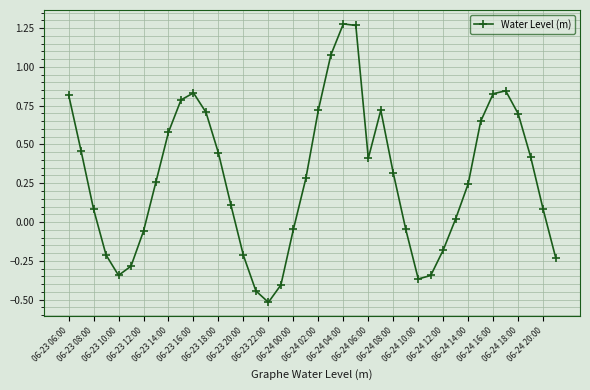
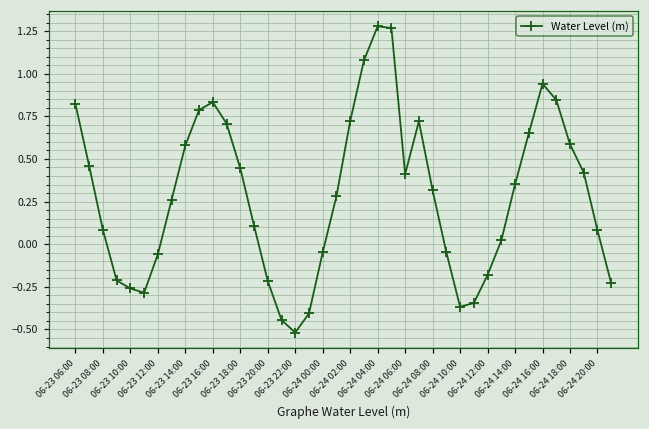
  {
    "06-23 06:00": 0.82,
    "06-23 08:00": 0.08,
-   "06-23 10:00": -0.34,
+   "06-23 10:00": -0.26,
    "06-23 12:00": -0.06,
    "06-23 14:00": 0.58,
    "06-23 16:00": 0.83,
    "06-23 18:00": 0.44,
    "06-23 20:00": -0.22,
    "06-23 22:00": -0.52,
    "06-24 00:00": -0.05,
    "06-24 02:00": 0.72,
    "06-24 04:00": 1.28,
    "06-24 06:00": 0.41,
    "06-24 08:00": 0.32,
    "06-24 10:00": -0.37,
    "06-24 12:00": -0.18,
-   "06-24 14:00": 0.25,
-   "06-24 16:00": 0.83,
-   "06-24 18:00": 0.70,
+   "06-24 14:00": 0.35,
+   "06-24 16:00": 0.94,
+   "06-24 18:00": 0.59,
    "06-24 20:00": 0.08
  }
